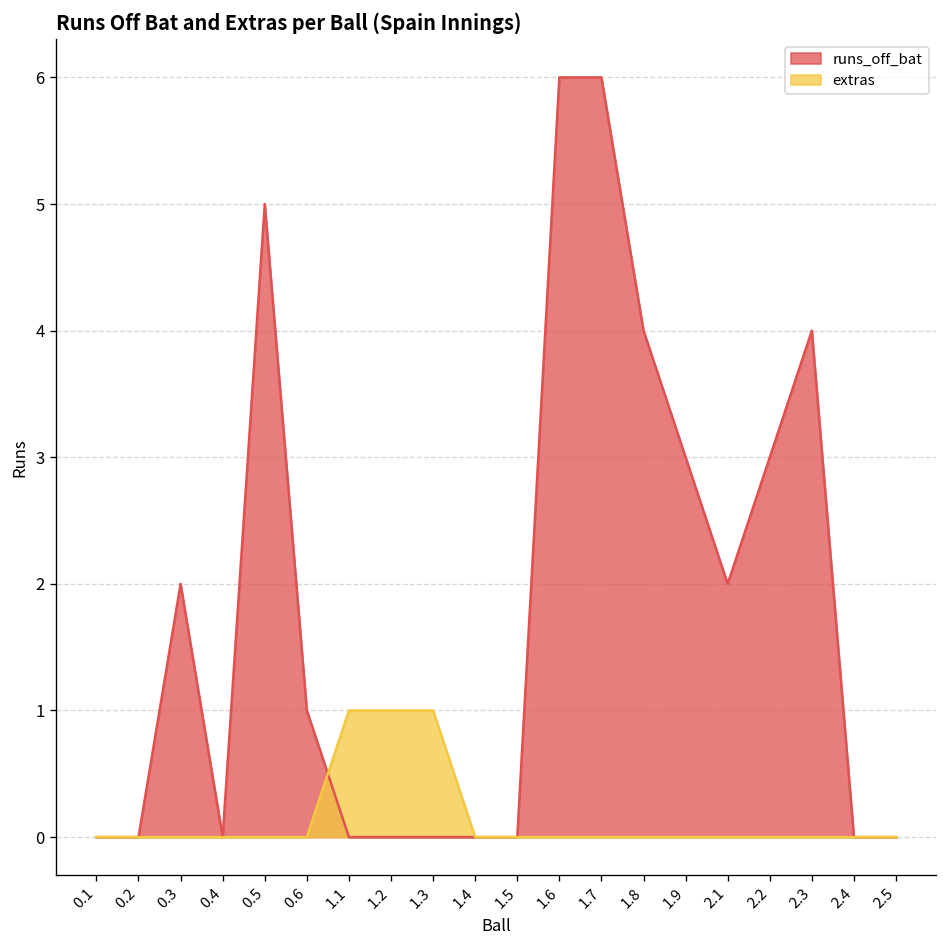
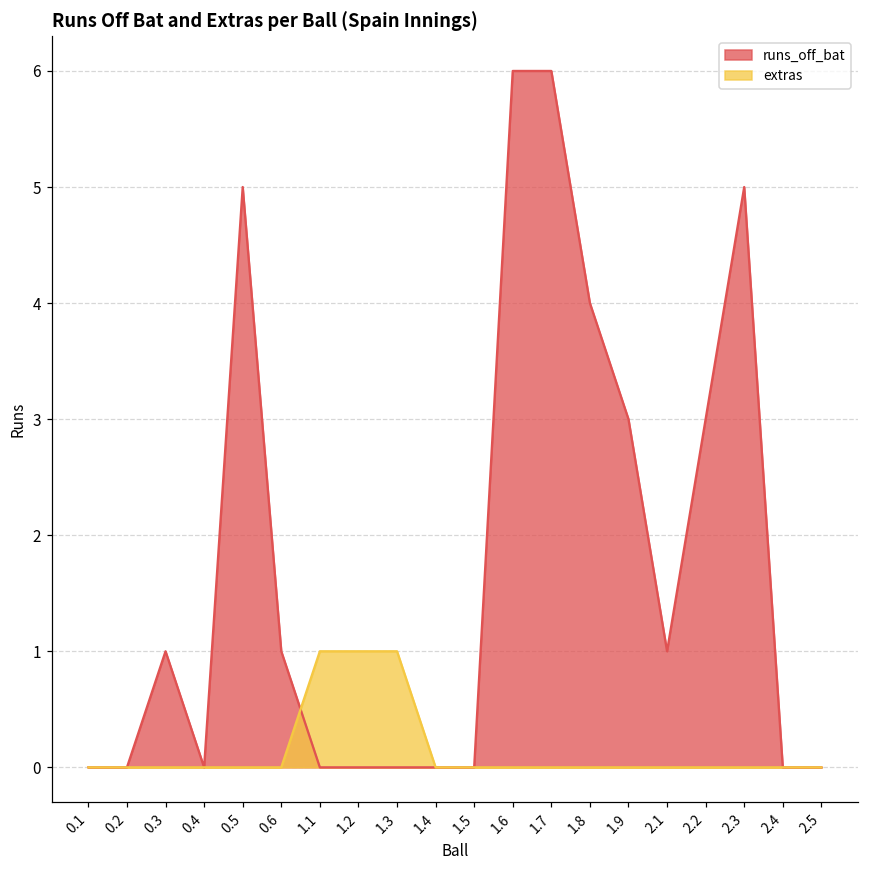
  {
    "runs_off_bat": {
-     "0.3": 2,
+     "0.3": 1,
      "0.5": 5,
      "0.6": 1,
      "1.1": 0,
      "1.2": 0,
      "1.3": 0,
      "1.6": 6,
      "1.7": 6,
      "1.8": 4,
      "1.9": 3,
-     "2.1": 2,
+     "2.1": 1,
      "2.2": 3,
-     "2.3": 4
+     "2.3": 5
    },
    "extras": {
      "0.3": 0,
      "0.5": 0,
      "0.6": 0,
      "1.1": 1,
      "1.2": 1,
      "1.3": 1,
      "1.6": 0,
      "1.7": 0,
      "1.8": 0,
      "1.9": 0,
      "2.1": 0,
      "2.2": 0,
      "2.3": 0
    }
  }
